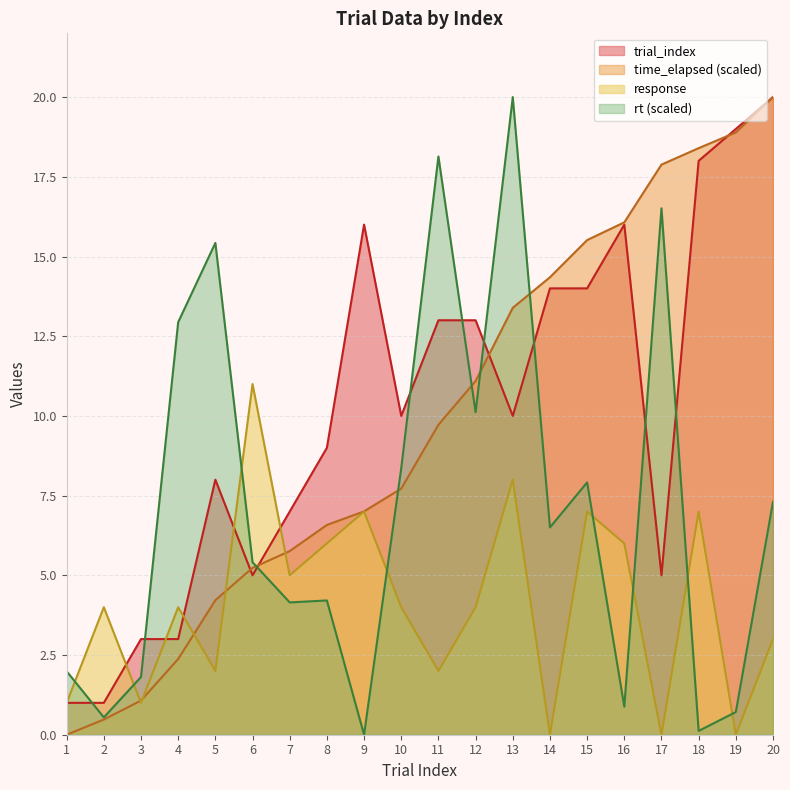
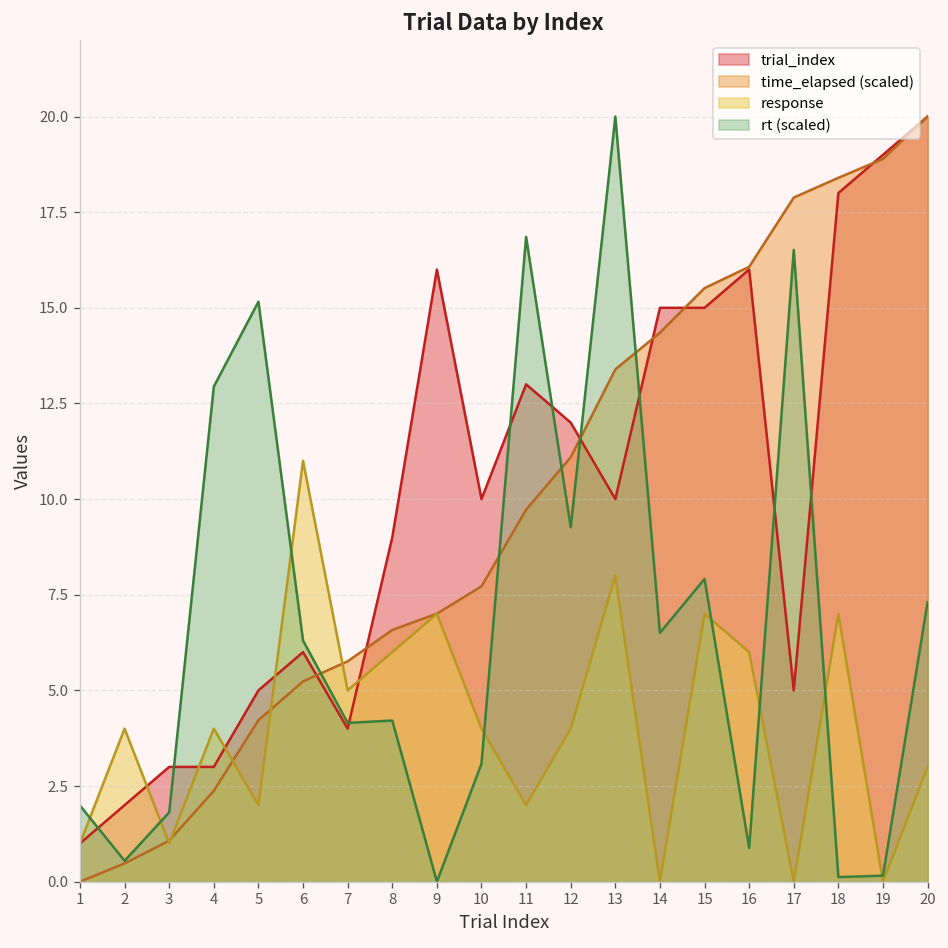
  {
    "trial_index": {
-     "2": 1,
+     "2": 2,
      "3": 3,
      "4": 3,
-     "5": 8,
-     "6": 5,
-     "7": 7,
+     "5": 5,
+     "6": 6,
+     "7": 4,
      "8": 9,
      "9": 16,
      "10": 10,
      "11": 13,
-     "12": 13,
+     "12": 12,
      "13": 10,
-     "14": 14,
-     "15": 14,
+     "14": 15,
+     "15": 15,
      "17": 5,
      "18": 18,
      "19": 19
    },
    "rt (scaled)": {
      "1": 2.0,
      "3": 1.8,
      "4": 12.9,
-     "5": 15.4,
-     "6": 5.4,
+     "5": 15.2,
+     "6": 6.3,
      "7": 4.1,
      "8": 4.2,
      "9": 0.0,
-     "10": 8.4,
-     "11": 18.1,
-     "12": 10.1,
+     "10": 3.1,
+     "11": 16.9,
+     "12": 9.3,
      "13": 20.0,
      "14": 6.5,
      "15": 7.9,
      "16": 0.9,
      "17": 16.5,
      "18": 0.1,
-     "19": 0.7,
+     "19": 0.2,
      "20": 7.3
    }
  }
